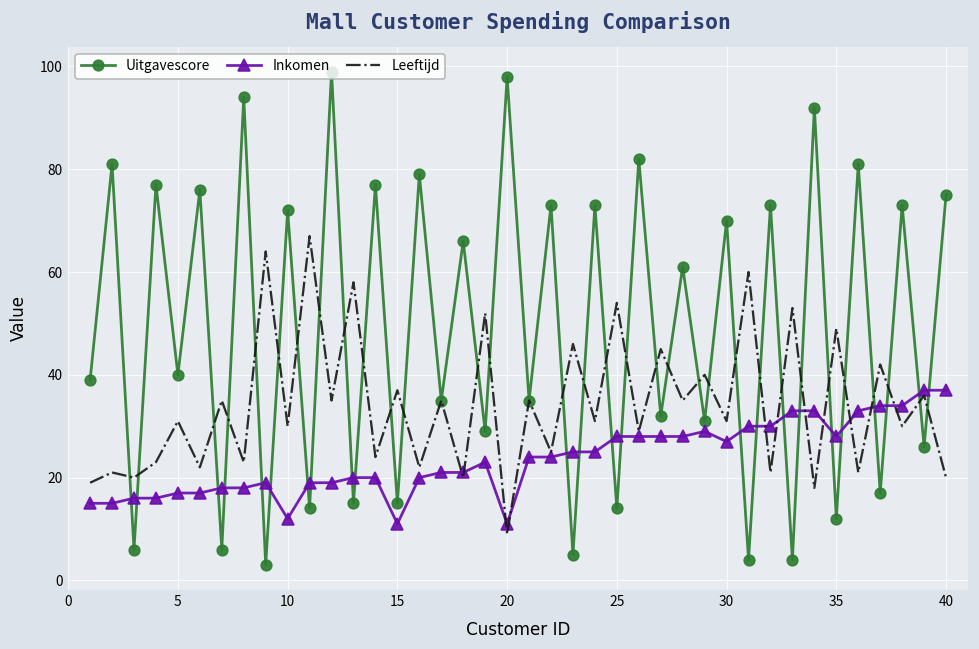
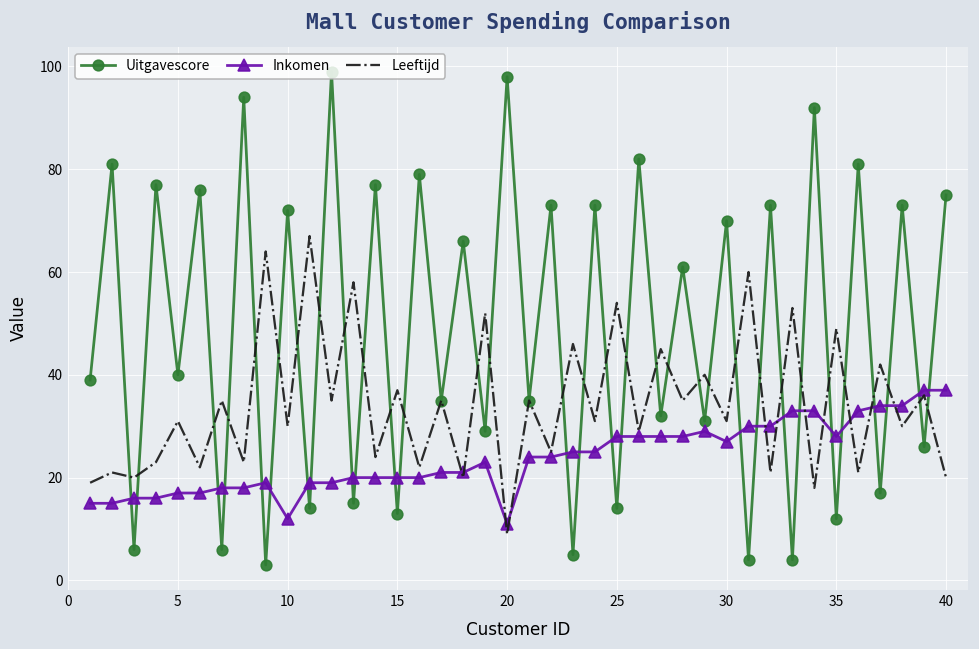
  {
    "Uitgavescore": {
      "5": 40,
      "10": 72,
-     "15": 15,
+     "15": 13,
      "20": 98,
      "25": 14,
      "30": 70,
      "35": 12,
      "40": 75
    },
    "Inkomen": {
      "5": 17,
      "10": 12,
-     "15": 11,
+     "15": 20,
      "20": 11,
      "25": 28,
      "30": 27,
      "35": 28,
      "40": 37
    },
    "Leeftijd": {
      "5": 31,
      "10": 30,
      "15": 37,
      "20": 9,
      "25": 54,
      "30": 31,
      "35": 49,
      "40": 20
    }
  }
